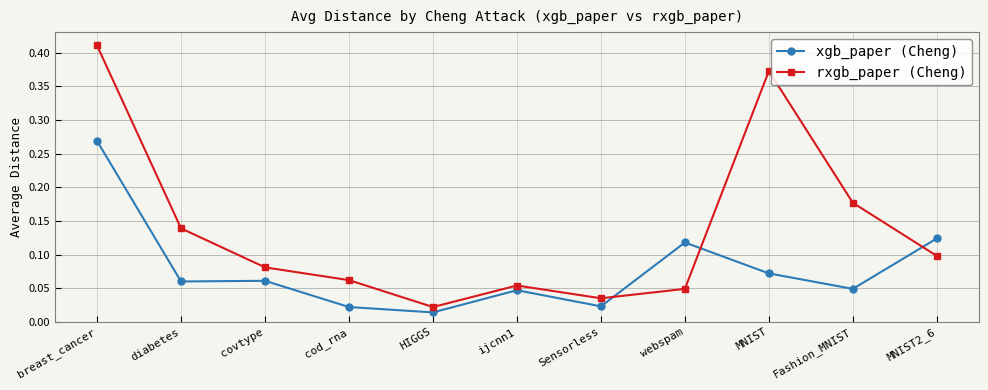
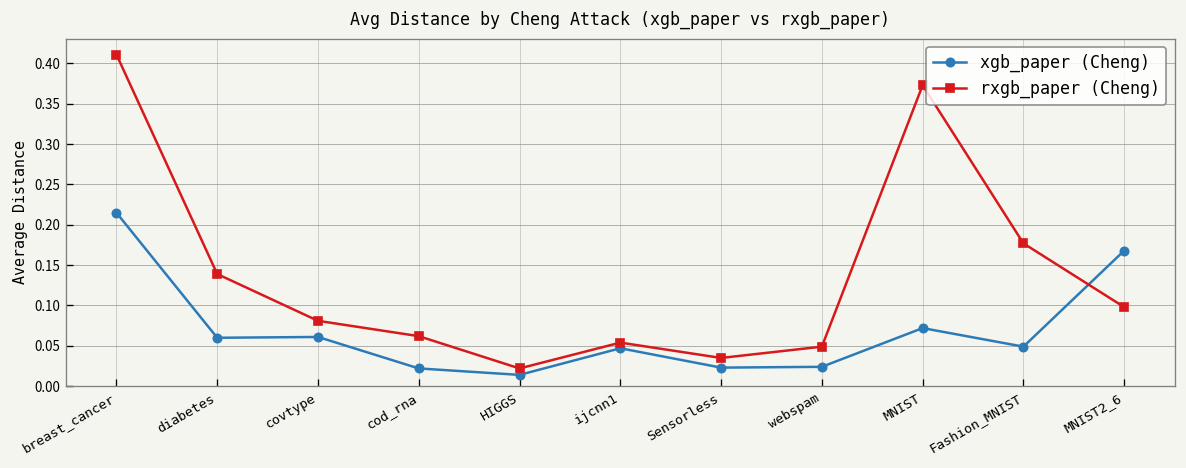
  {
    "xgb_paper (Cheng)": {
-     "breast_cancer": 0.27,
+     "breast_cancer": 0.22,
      "diabetes": 0.06,
      "covtype": 0.06,
      "cod_rna": 0.02,
      "HIGGS": 0.01,
      "ijcnn1": 0.05,
      "Sensorless": 0.02,
-     "webspam": 0.12,
+     "webspam": 0.02,
      "MNIST": 0.07,
      "Fashion_MNIST": 0.05,
-     "MNIST2_6": 0.12
+     "MNIST2_6": 0.17
    },
    "rxgb_paper (Cheng)": {
      "breast_cancer": 0.41,
      "diabetes": 0.14,
      "covtype": 0.08,
      "cod_rna": 0.06,
      "HIGGS": 0.02,
      "ijcnn1": 0.05,
      "Sensorless": 0.04,
      "webspam": 0.05,
      "MNIST": 0.37,
      "Fashion_MNIST": 0.18,
      "MNIST2_6": 0.10
    }
  }
